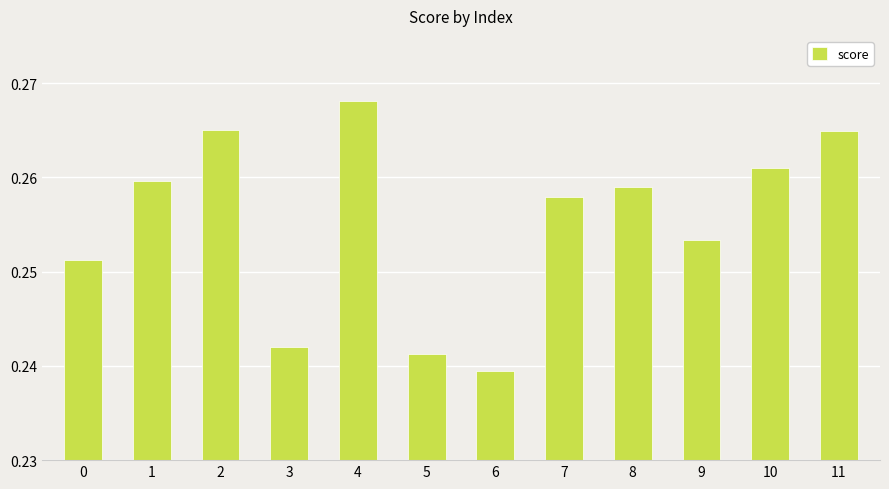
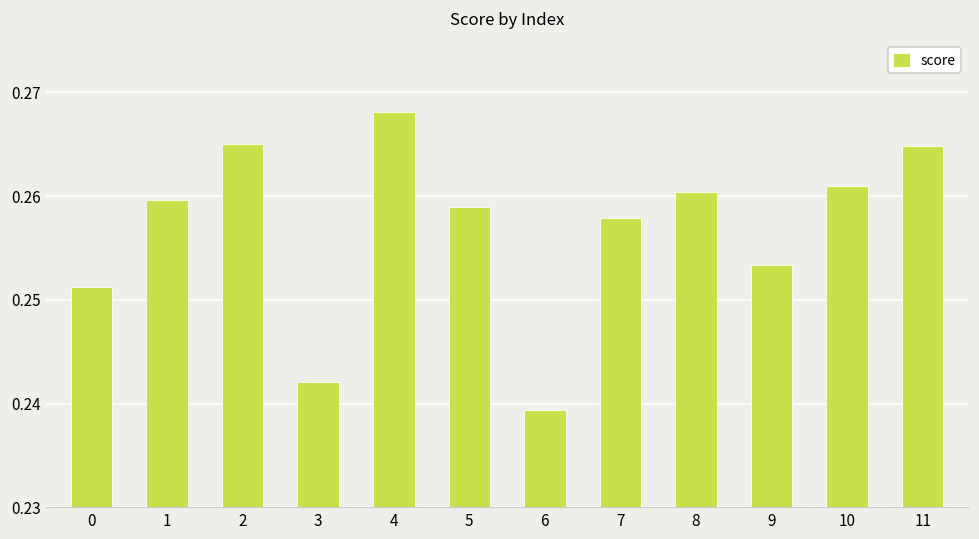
  {
    "0": 0.251,
    "1": 0.260,
    "2": 0.265,
    "3": 0.242,
    "4": 0.268,
-   "5": 0.241,
+   "5": 0.259,
    "6": 0.239,
    "7": 0.258,
-   "8": 0.259,
+   "8": 0.260,
    "9": 0.253,
    "10": 0.261,
    "11": 0.265
  }
